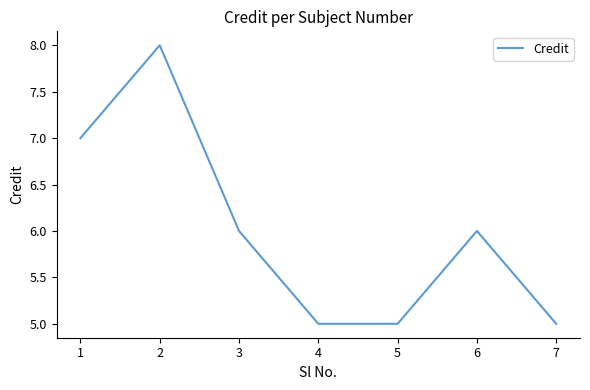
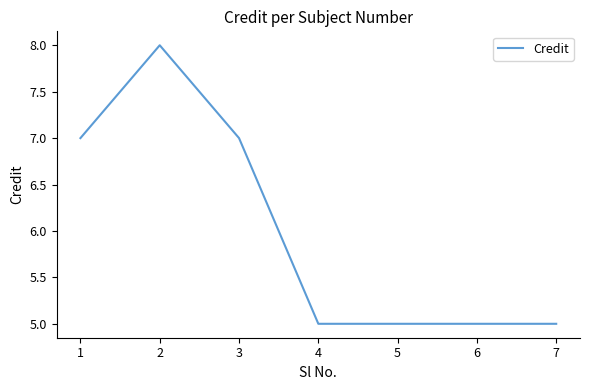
  {
    "1": 7,
    "2": 8,
-   "3": 6,
+   "3": 7,
    "4": 5,
    "5": 5,
-   "6": 6,
+   "6": 5,
    "7": 5
  }
